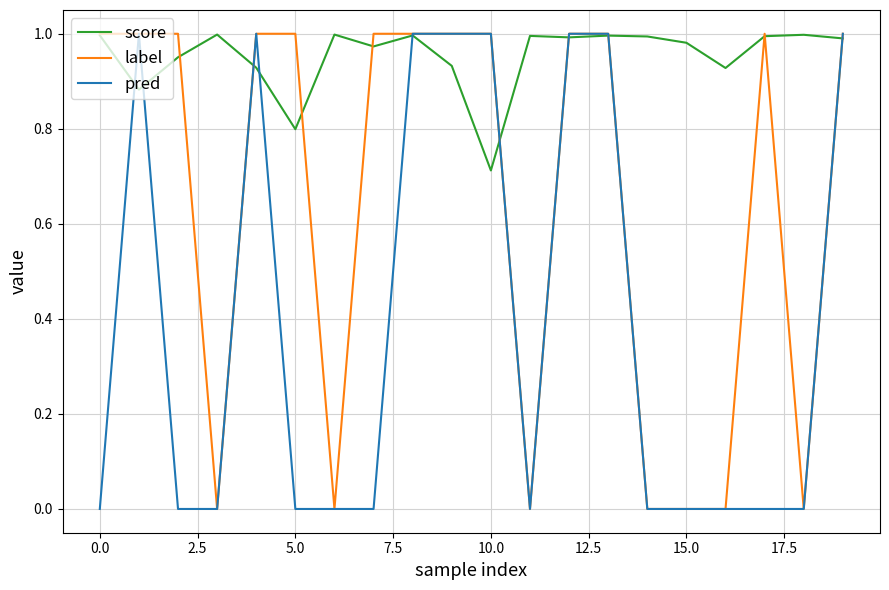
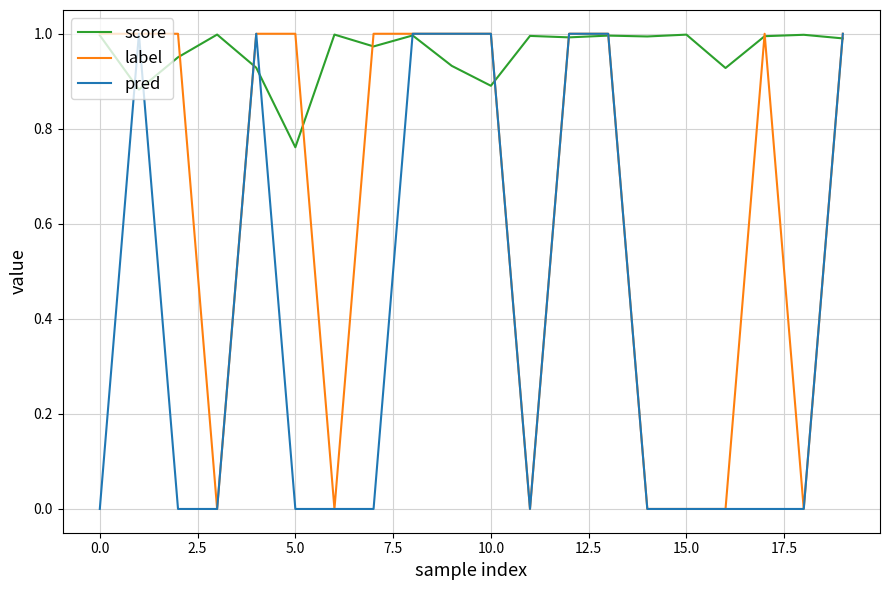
  {
    "score": {
-     "5.0": 0.80,
-     "10.0": 0.71,
-     "15.0": 0.98
+     "5.0": 0.76,
+     "10.0": 0.89,
+     "15.0": 1.00
    },
    "label": {
      "5.0": 1.00
    },
    "pred": {
      "0.0": 0.00,
      "5.0": 0.00
    }
  }
